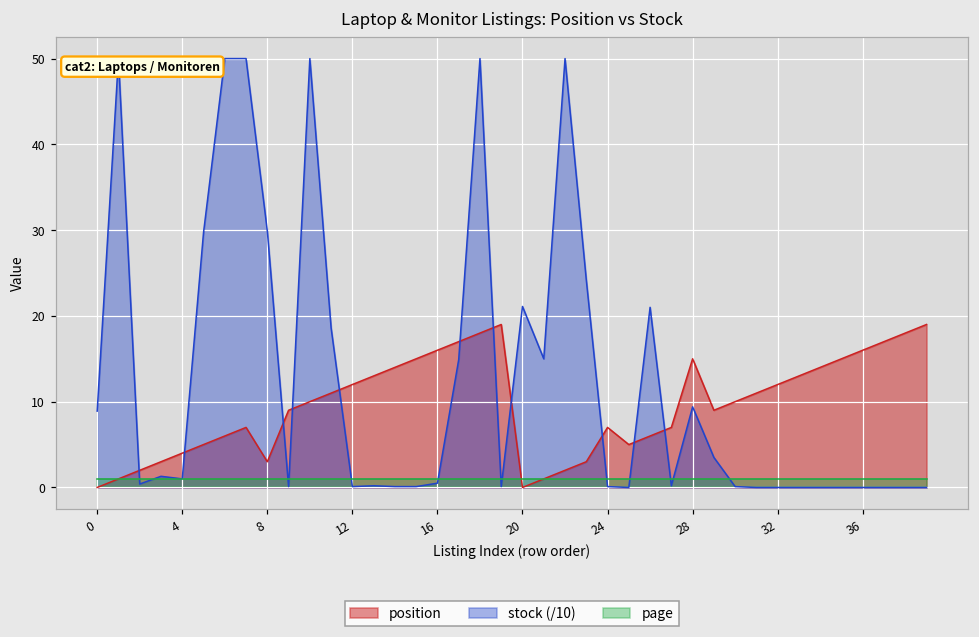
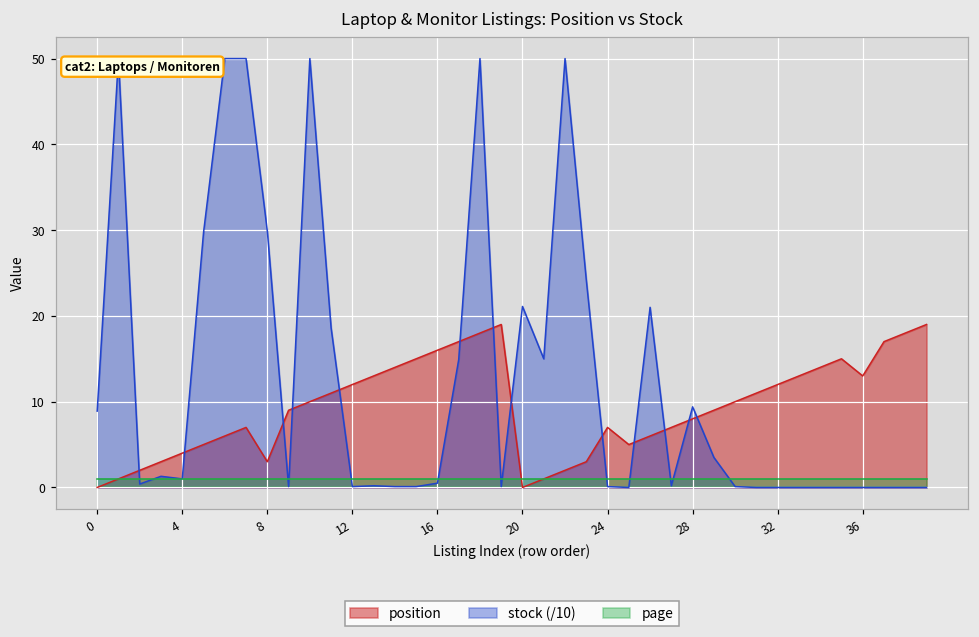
  {
    "position": {
      "0": 0,
      "4": 4,
      "8": 3,
      "12": 12,
      "16": 16,
      "20": 0,
      "24": 7,
-     "28": 15,
+     "28": 8,
      "32": 12,
-     "36": 16
+     "36": 13
    },
    "stock (/10)": {
      "0": 9,
      "8": 30,
      "12": 0,
      "16": 1,
      "20": 21,
      "24": 0,
      "28": 9,
      "32": 0,
      "36": 0
    },
    "page": {
      "0": 1,
      "8": 1,
      "12": 1,
      "16": 1,
      "20": 1,
      "24": 1,
      "28": 1,
      "32": 1,
      "36": 1
    }
  }
